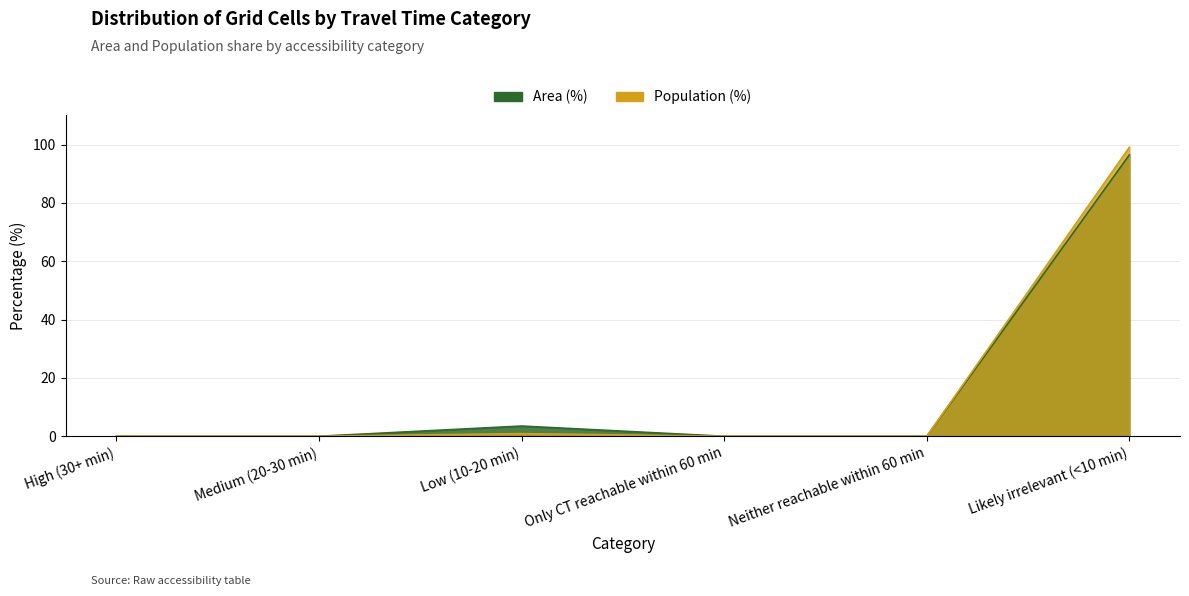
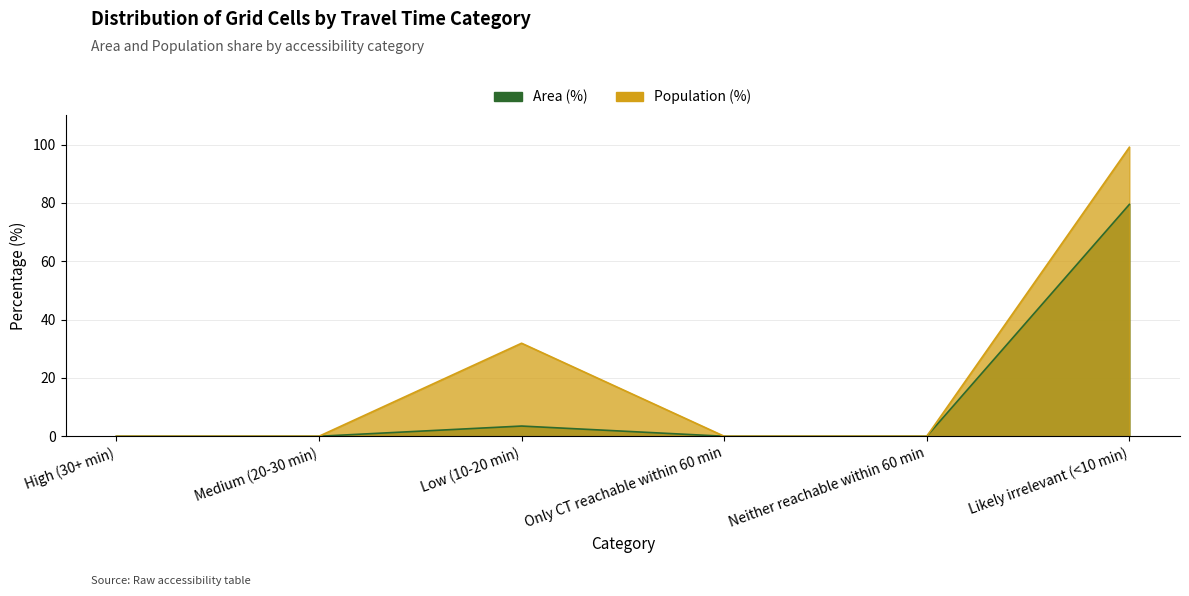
  {
    "Area (%)": {
      "Low (10-20 min)": 4,
-     "Likely irrelevant (<10 min)": 97
+     "Likely irrelevant (<10 min)": 80
    },
    "Population (%)": {
-     "Low (10-20 min)": 1,
+     "Low (10-20 min)": 32,
      "Likely irrelevant (<10 min)": 99
    }
  }
